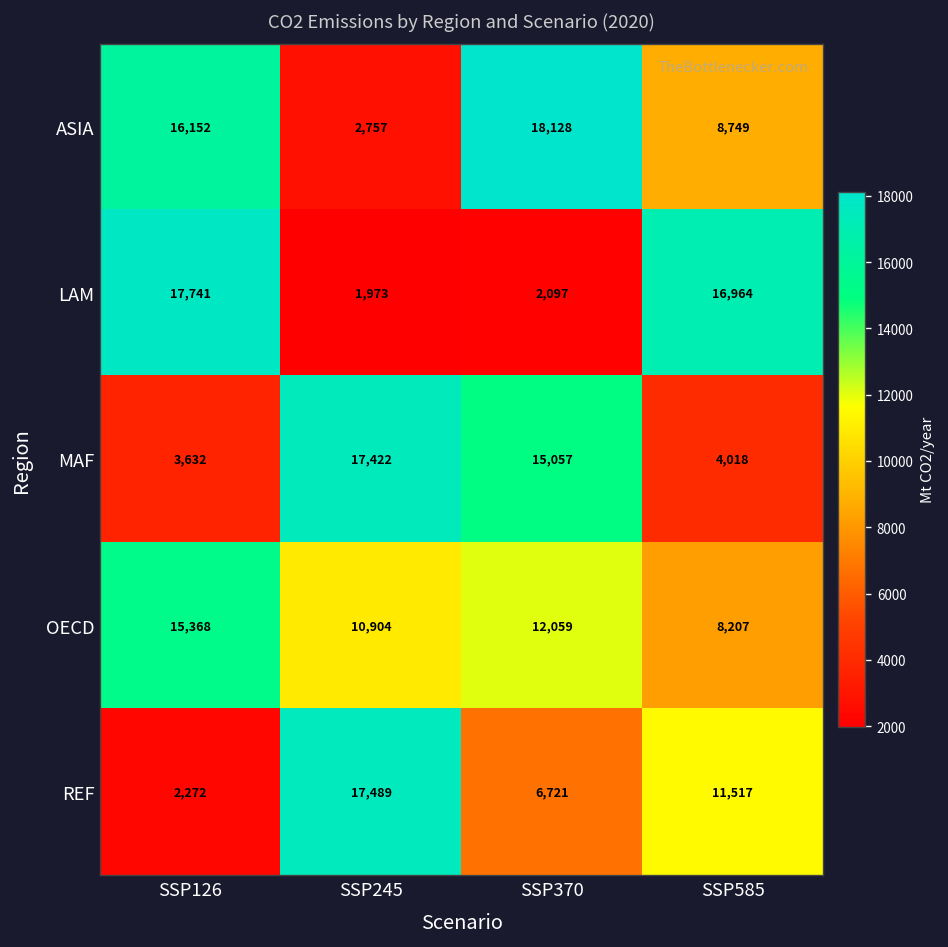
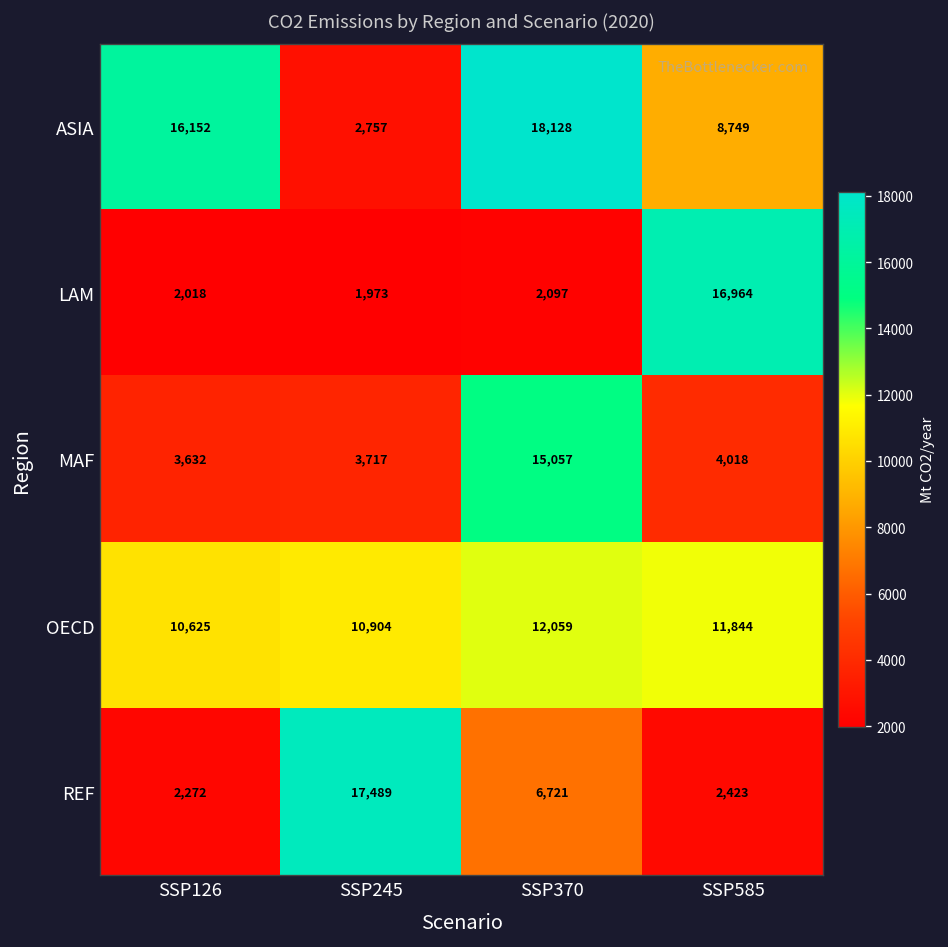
  {
    "ASIA": {
      "SSP126": "16,152",
      "SSP245": "2,757",
      "SSP370": "18,128"
    },
    "LAM": {
-     "SSP126": "17,741",
+     "SSP126": "2,018",
      "SSP245": "1,973",
      "SSP370": "2,097",
      "SSP585": "16,964"
    },
    "MAF": {
      "SSP126": "3,632",
-     "SSP245": "17,422",
+     "SSP245": "3,717",
      "SSP370": "15,057",
      "SSP585": "4,018"
    },
    "OECD": {
-     "SSP126": "15,368",
+     "SSP126": "10,625",
      "SSP245": "10,904",
      "SSP370": "12,059",
-     "SSP585": "8,207"
+     "SSP585": "11,844"
    },
    "REF": {
      "SSP126": "2,272",
      "SSP245": "17,489",
      "SSP370": "6,721",
-     "SSP585": "11,517"
+     "SSP585": "2,423"
    }
  }
